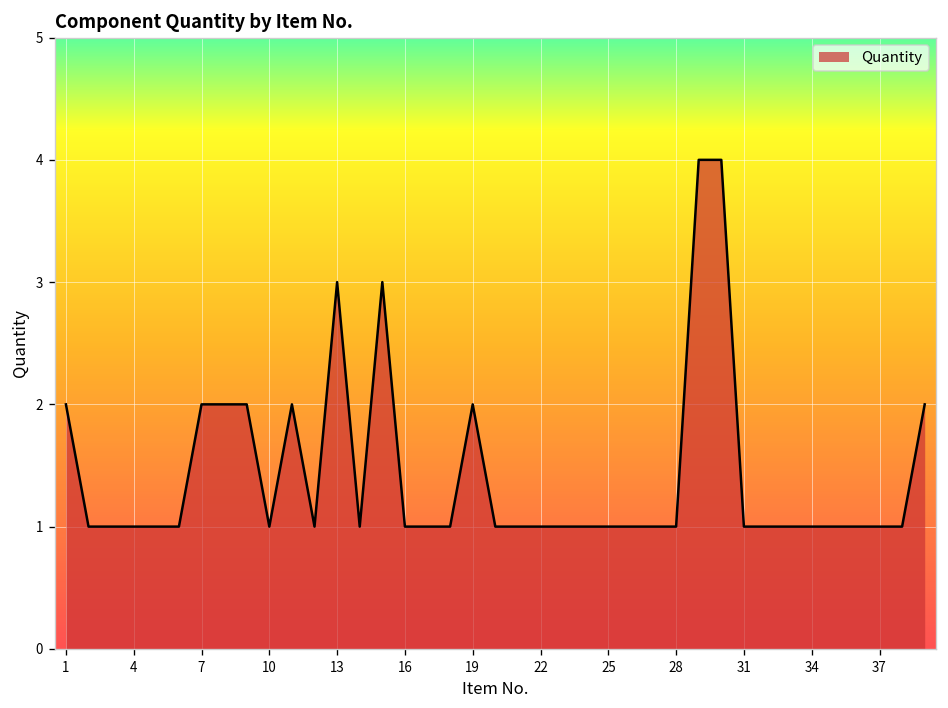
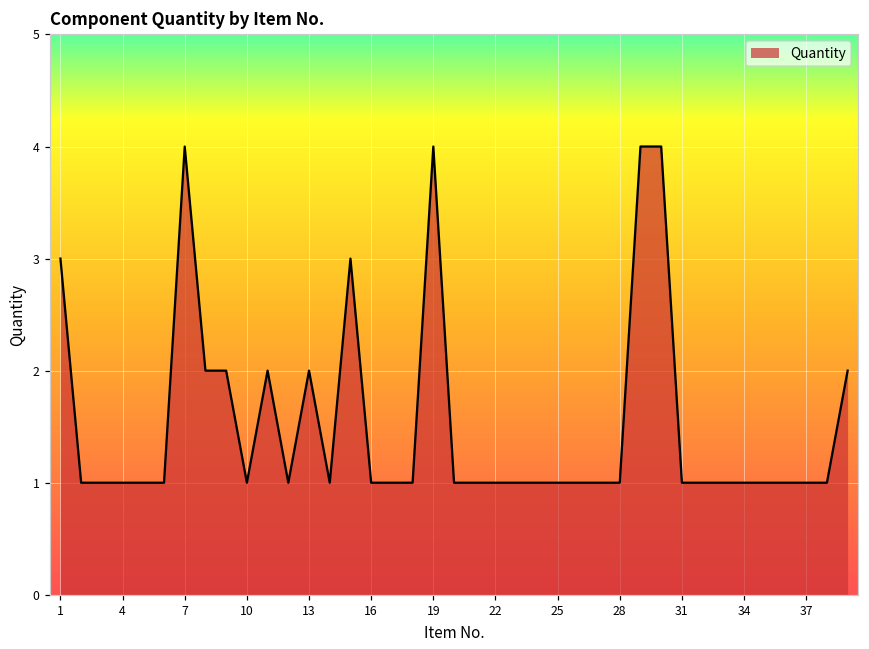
  {
-   "1": 2,
+   "1": 3,
    "4": 1,
-   "7": 2,
+   "7": 4,
    "10": 1,
-   "13": 3,
+   "13": 2,
    "16": 1,
-   "19": 2,
+   "19": 4,
    "22": 1,
    "25": 1,
    "28": 1,
    "31": 1,
    "34": 1,
    "37": 1
  }
